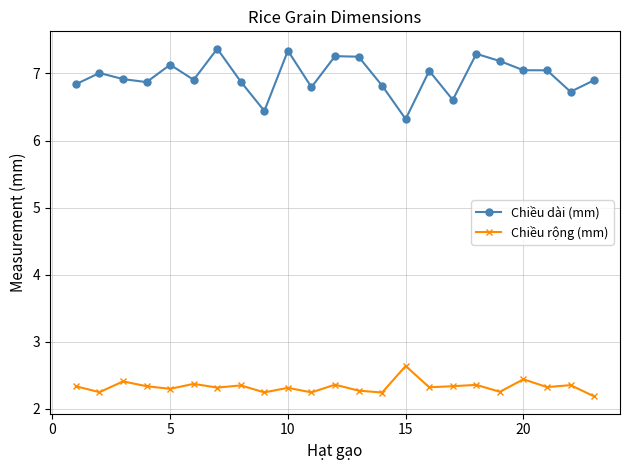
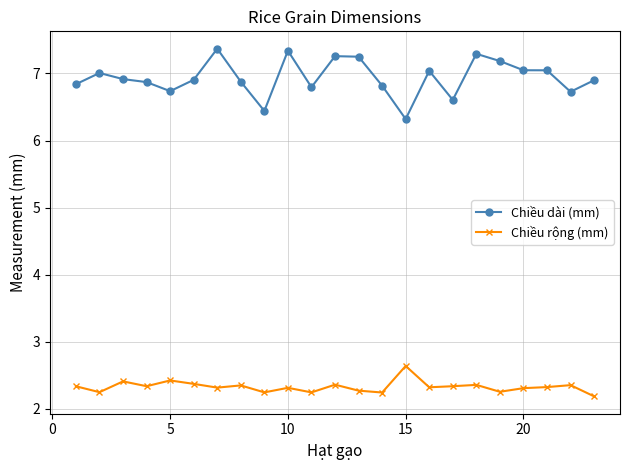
  {
    "Chiều dài (mm)": {
-     "5": 7.1,
+     "5": 6.7,
      "10": 7.3,
      "15": 6.3,
      "20": 7.0
    },
    "Chiều rộng (mm)": {
-     "5": 2.3,
+     "5": 2.4,
      "10": 2.3,
      "15": 2.6,
-     "20": 2.4
+     "20": 2.3
    }
  }
